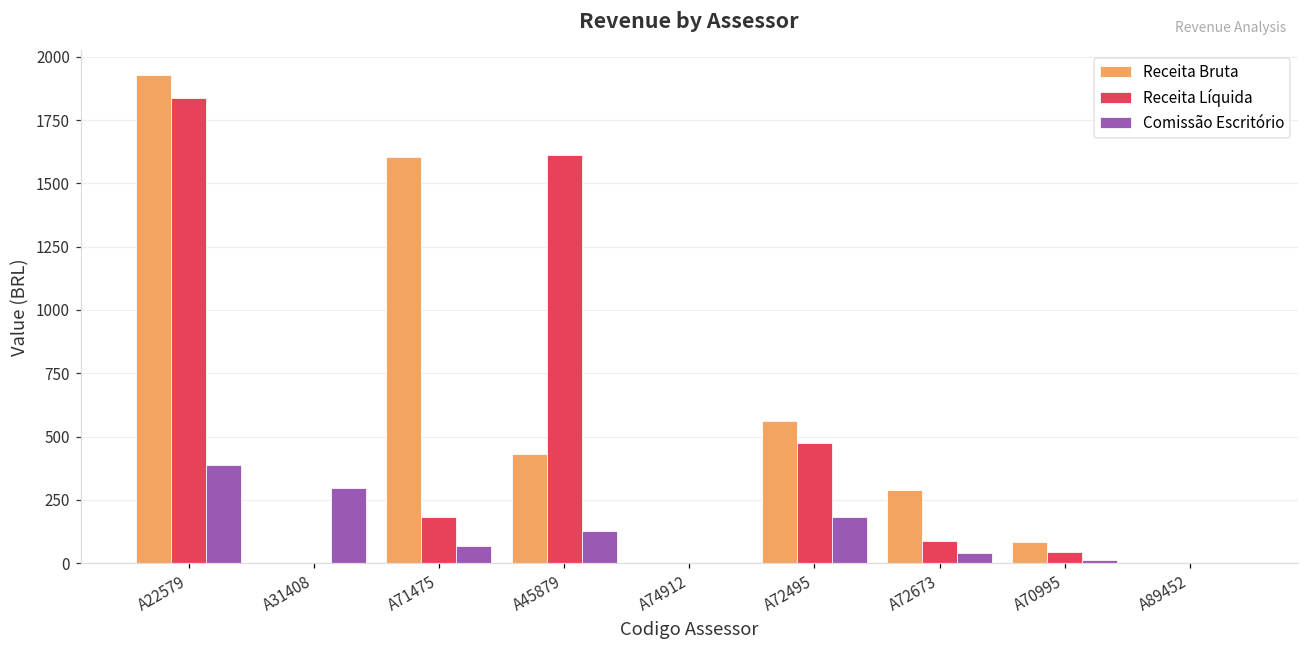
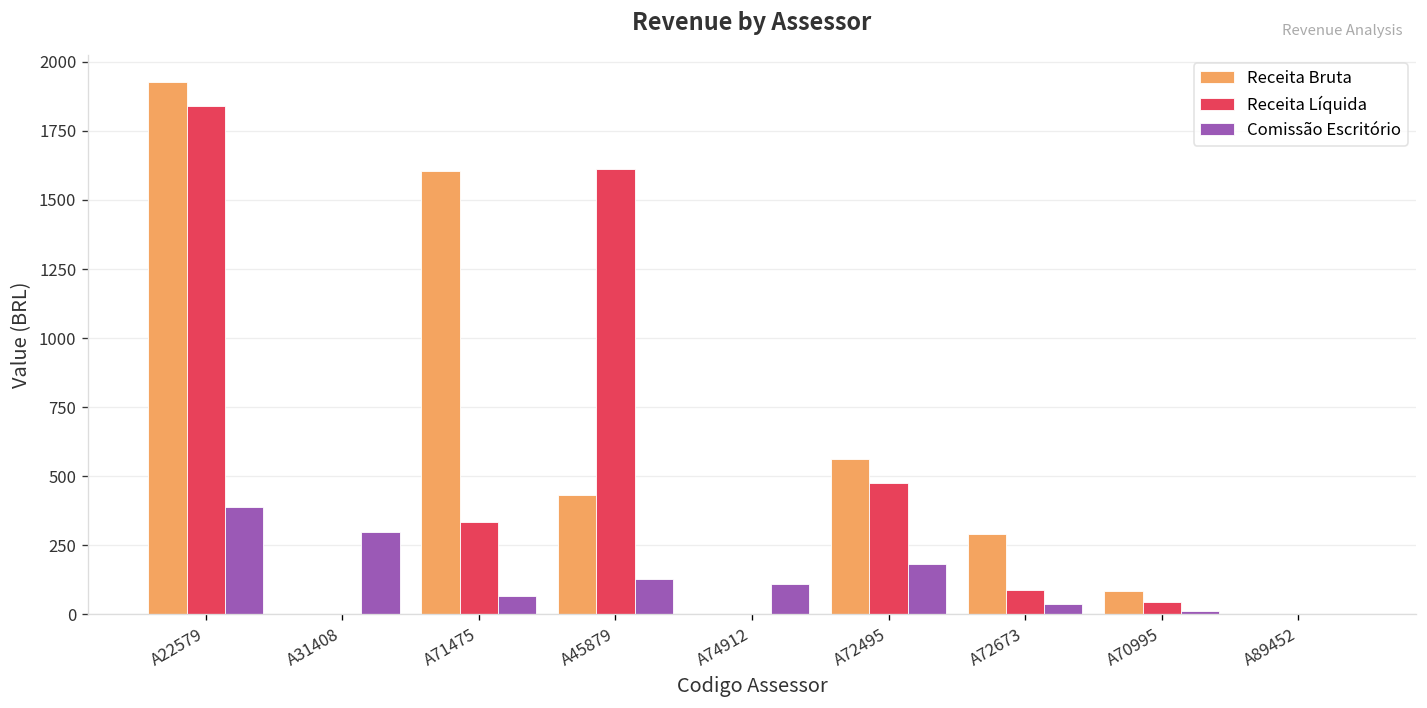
  {
    "Receita Bruta": {
      "A22579": 1930,
      "A71475": 1600,
      "A45879": 430,
      "A72495": 560,
      "A72673": 290,
      "A70995": 80
    },
    "Receita Líquida": {
      "A22579": 1840,
-     "A71475": 180,
+     "A71475": 330,
      "A45879": 1610,
      "A72495": 480,
      "A72673": 90,
      "A70995": 40
    },
    "Comissão Escritório": {
      "A22579": 390,
      "A31408": 300,
      "A71475": 70,
      "A45879": 130,
-     "A74912": 0,
+     "A74912": 110,
      "A72495": 180,
      "A72673": 40,
      "A70995": 10
    }
  }
